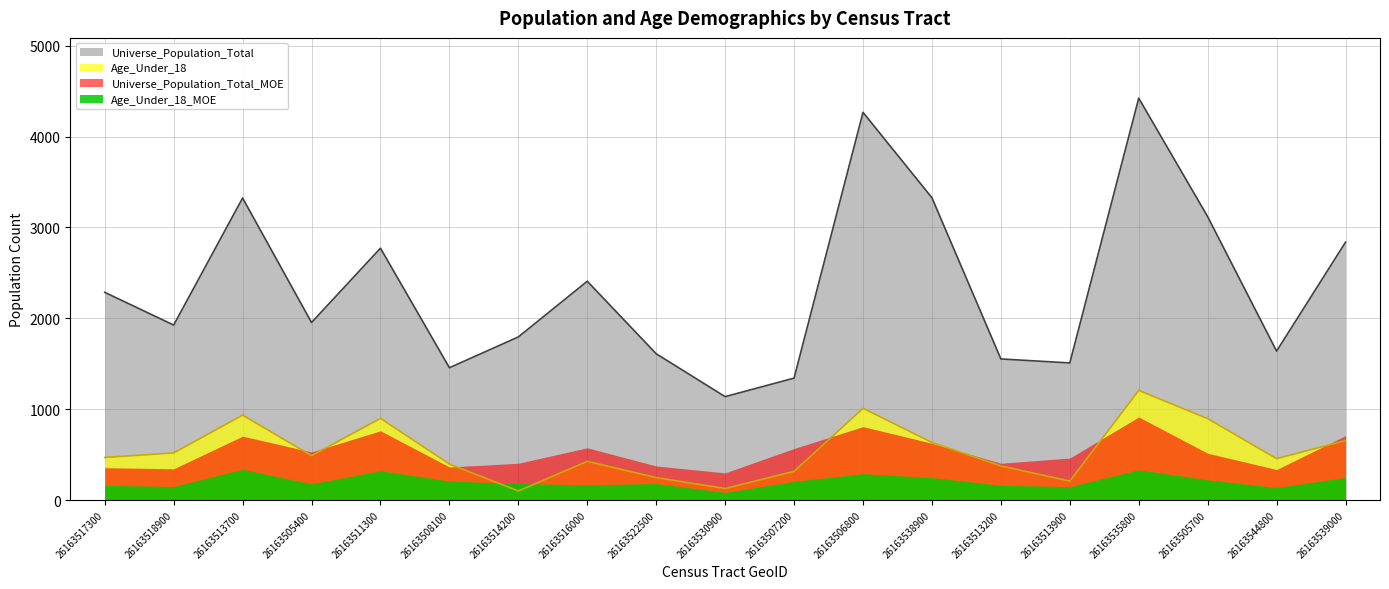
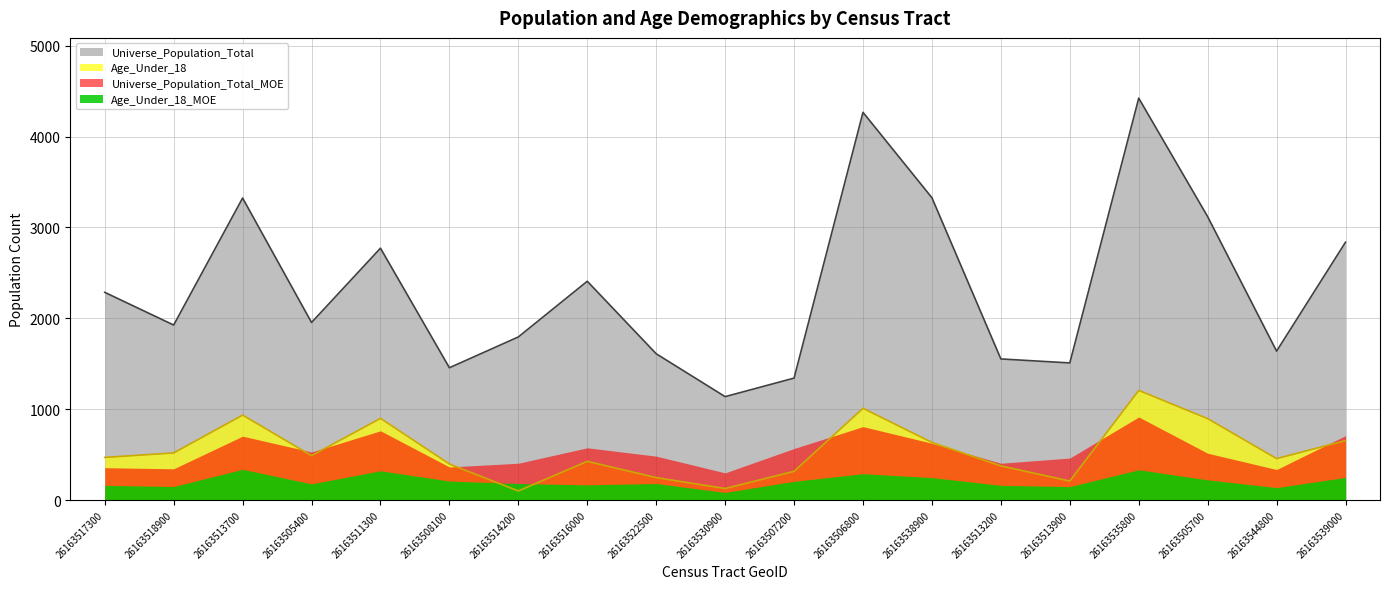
  {
    "Universe_Population_Total": {
      "26163517300": 2300,
      "26163518900": 1900,
      "26163513700": 3300,
      "26163505400": 2000,
      "26163511300": 2800,
      "26163508100": 1500,
      "26163514200": 1800,
      "26163516000": 2400,
      "26163522500": 1600,
      "26163530900": 1100,
      "26163507200": 1300,
      "26163506800": 4300,
      "26163538900": 3300,
      "26163513200": 1600,
      "26163513900": 1500,
      "26163535800": 4400,
      "26163505700": 3100,
      "26163544800": 1600,
      "26163539000": 2800
    },
    "Age_Under_18": {
      "26163517300": 500,
      "26163518900": 500,
      "26163513700": 900,
      "26163505400": 500,
      "26163511300": 900,
      "26163508100": 400,
      "26163514200": 100,
      "26163516000": 400,
      "26163522500": 200,
      "26163530900": 100,
      "26163507200": 300,
      "26163506800": 1000,
      "26163513200": 400,
      "26163513900": 200,
      "26163535800": 1200,
      "26163505700": 900,
      "26163544800": 500,
      "26163539000": 700
    },
    "Universe_Population_Total_MOE": {
      "26163517300": 400,
      "26163518900": 300,
      "26163513700": 700,
      "26163505400": 500,
      "26163511300": 800,
      "26163508100": 400,
      "26163514200": 400,
      "26163516000": 600,
-     "26163522500": 400,
+     "26163522500": 500,
      "26163530900": 300,
      "26163507200": 600,
      "26163506800": 800,
      "26163513200": 400,
      "26163513900": 500,
      "26163535800": 900,
      "26163505700": 500,
      "26163544800": 300,
      "26163539000": 700
    },
    "Age_Under_18_MOE": {
      "26163517300": 200,
      "26163518900": 100,
      "26163513700": 300,
      "26163505400": 200,
      "26163511300": 300,
      "26163508100": 200,
      "26163514200": 200,
      "26163516000": 200,
      "26163522500": 200,
      "26163530900": 100,
      "26163507200": 200,
      "26163506800": 300,
      "26163538900": 200,
      "26163513200": 200,
      "26163513900": 100,
      "26163535800": 300,
      "26163505700": 200,
      "26163544800": 100,
      "26163539000": 200
    }
  }
